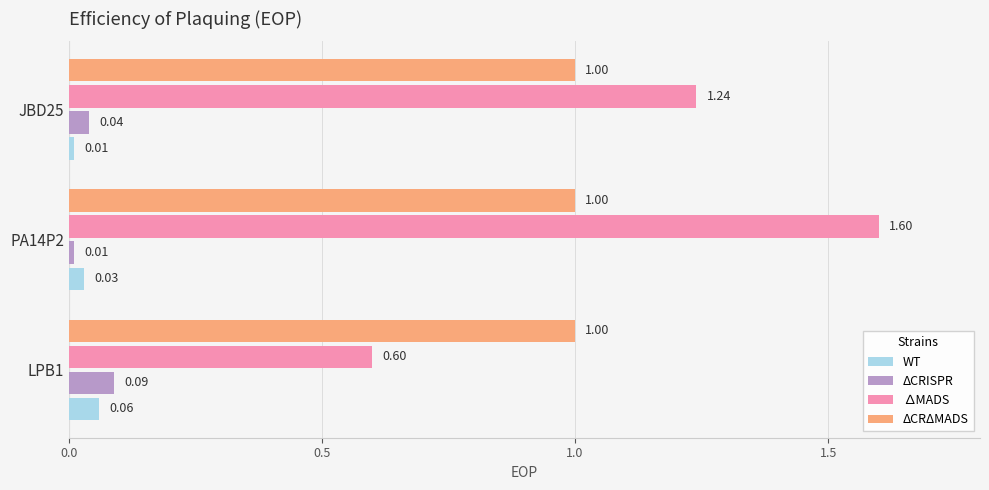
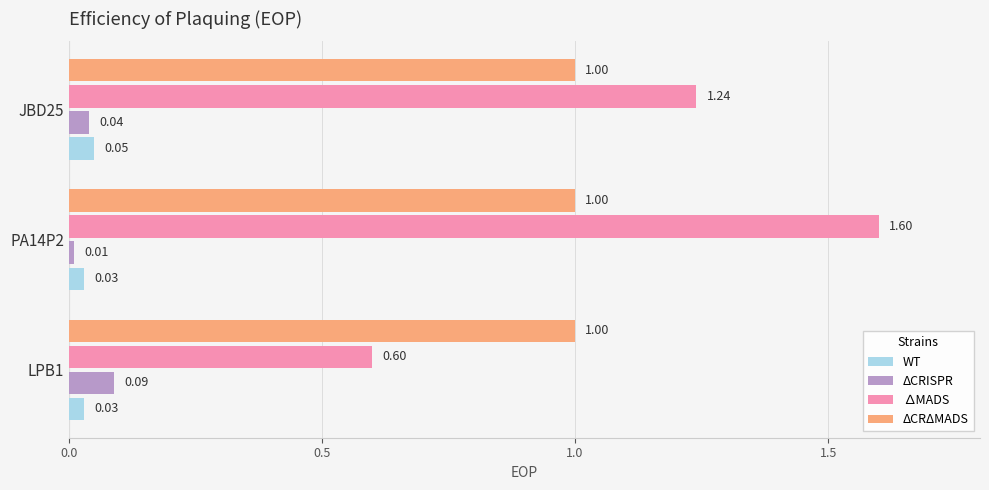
  {
    "WT": {
-     "JBD25": 0.01,
+     "JBD25": 0.05,
      "PA14P2": 0.03,
-     "LPB1": 0.06
+     "LPB1": 0.03
    },
    "ΔCRISPR": {
      "JBD25": 0.04,
      "PA14P2": 0.01,
      "LPB1": 0.09
    },
    "∆MADS": {
      "JBD25": 1.24,
      "PA14P2": 1.60,
      "LPB1": 0.60
    },
    "ΔCRΔMADS": {
      "JBD25": 1.00,
      "PA14P2": 1.00,
      "LPB1": 1.00
    }
  }
